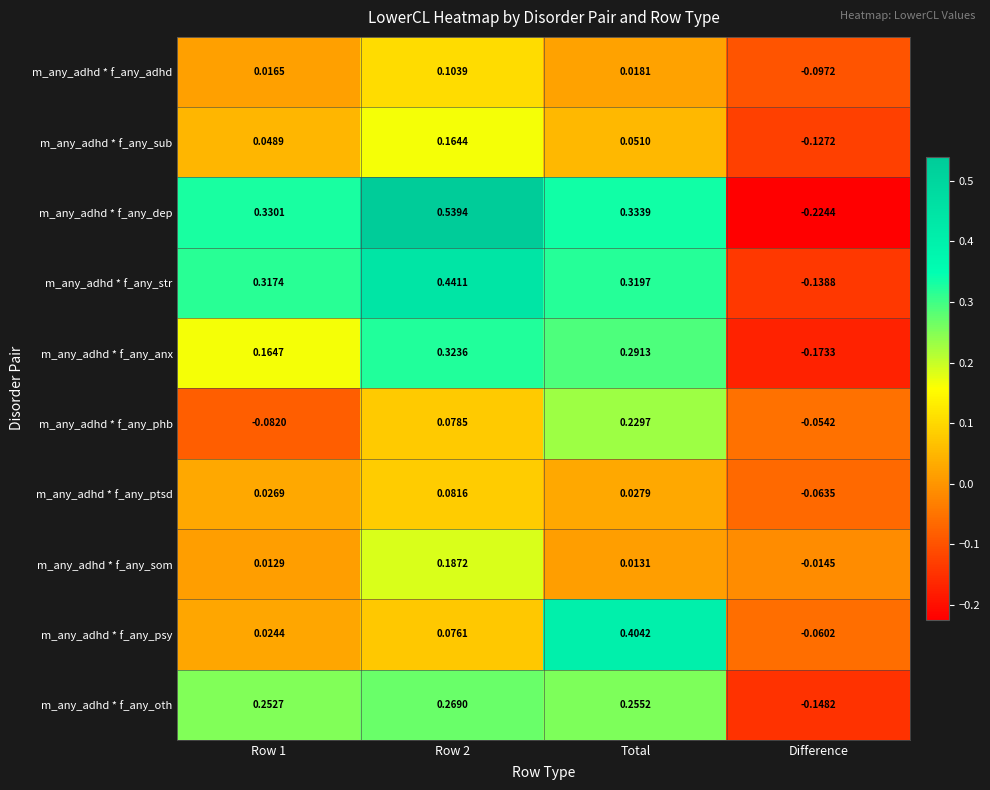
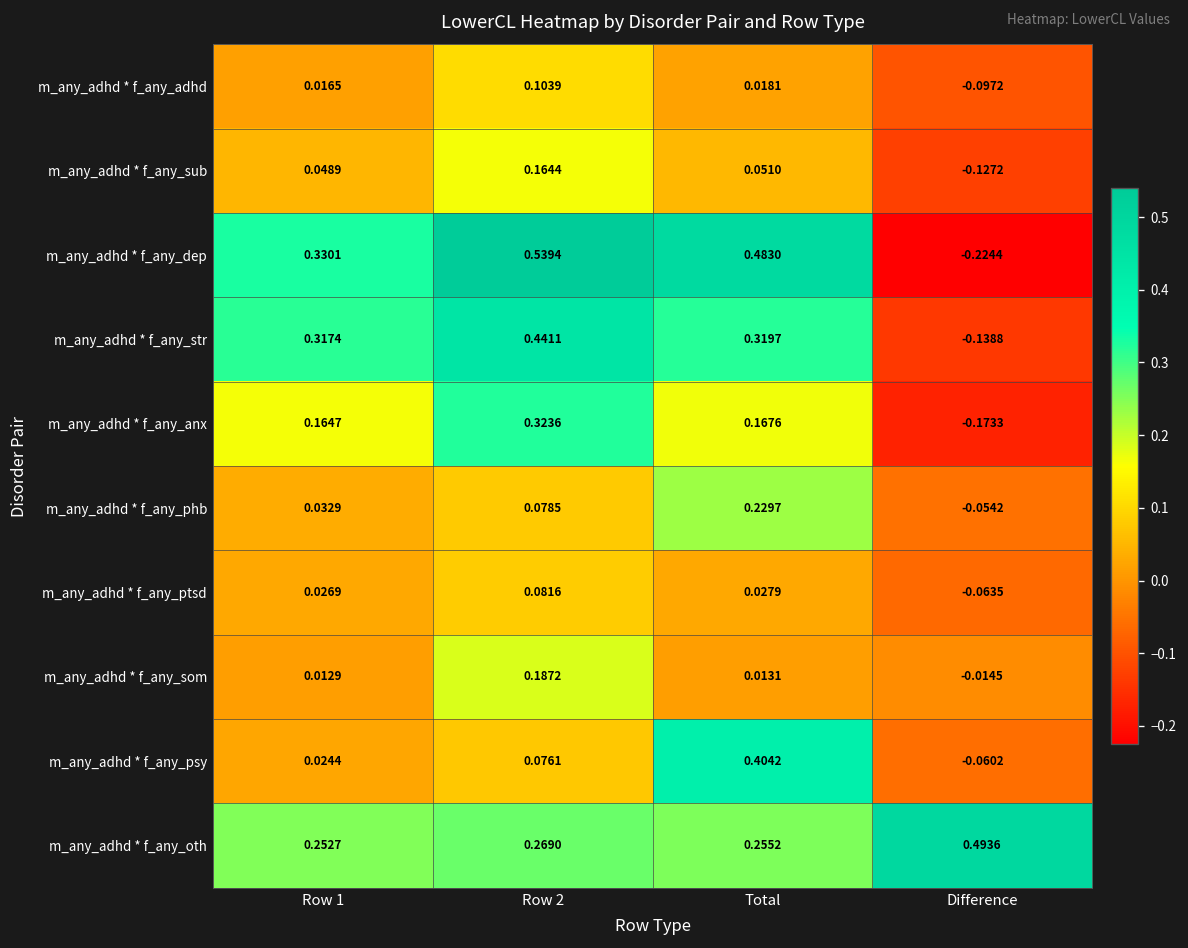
  {
    "m_any_adhd * f_any_adhd": {
      "Row 1": 0.0165,
      "Row 2": 0.1039,
      "Total": 0.0181,
      "Difference": -0.0972
    },
    "m_any_adhd * f_any_sub": {
      "Row 1": 0.0489,
      "Row 2": 0.1644,
      "Total": 0.0510,
      "Difference": -0.1272
    },
    "m_any_adhd * f_any_dep": {
      "Row 1": 0.3301,
      "Row 2": 0.5394,
-     "Total": 0.3339,
+     "Total": 0.4830,
      "Difference": -0.2244
    },
    "m_any_adhd * f_any_str": {
      "Row 1": 0.3174,
      "Row 2": 0.4411,
      "Total": 0.3197,
      "Difference": -0.1388
    },
    "m_any_adhd * f_any_anx": {
      "Row 1": 0.1647,
      "Row 2": 0.3236,
-     "Total": 0.2913,
+     "Total": 0.1676,
      "Difference": -0.1733
    },
    "m_any_adhd * f_any_phb": {
-     "Row 1": -0.0820,
+     "Row 1": 0.0329,
      "Row 2": 0.0785,
      "Total": 0.2297,
      "Difference": -0.0542
    },
    "m_any_adhd * f_any_ptsd": {
      "Row 1": 0.0269,
      "Row 2": 0.0816,
      "Total": 0.0279,
      "Difference": -0.0635
    },
    "m_any_adhd * f_any_som": {
      "Row 1": 0.0129,
      "Row 2": 0.1872,
      "Total": 0.0131,
      "Difference": -0.0145
    },
    "m_any_adhd * f_any_psy": {
      "Row 1": 0.0244,
      "Row 2": 0.0761,
      "Total": 0.4042,
      "Difference": -0.0602
    },
    "m_any_adhd * f_any_oth": {
      "Row 1": 0.2527,
      "Row 2": 0.2690,
      "Total": 0.2552,
-     "Difference": -0.1482
+     "Difference": 0.4936
    }
  }
